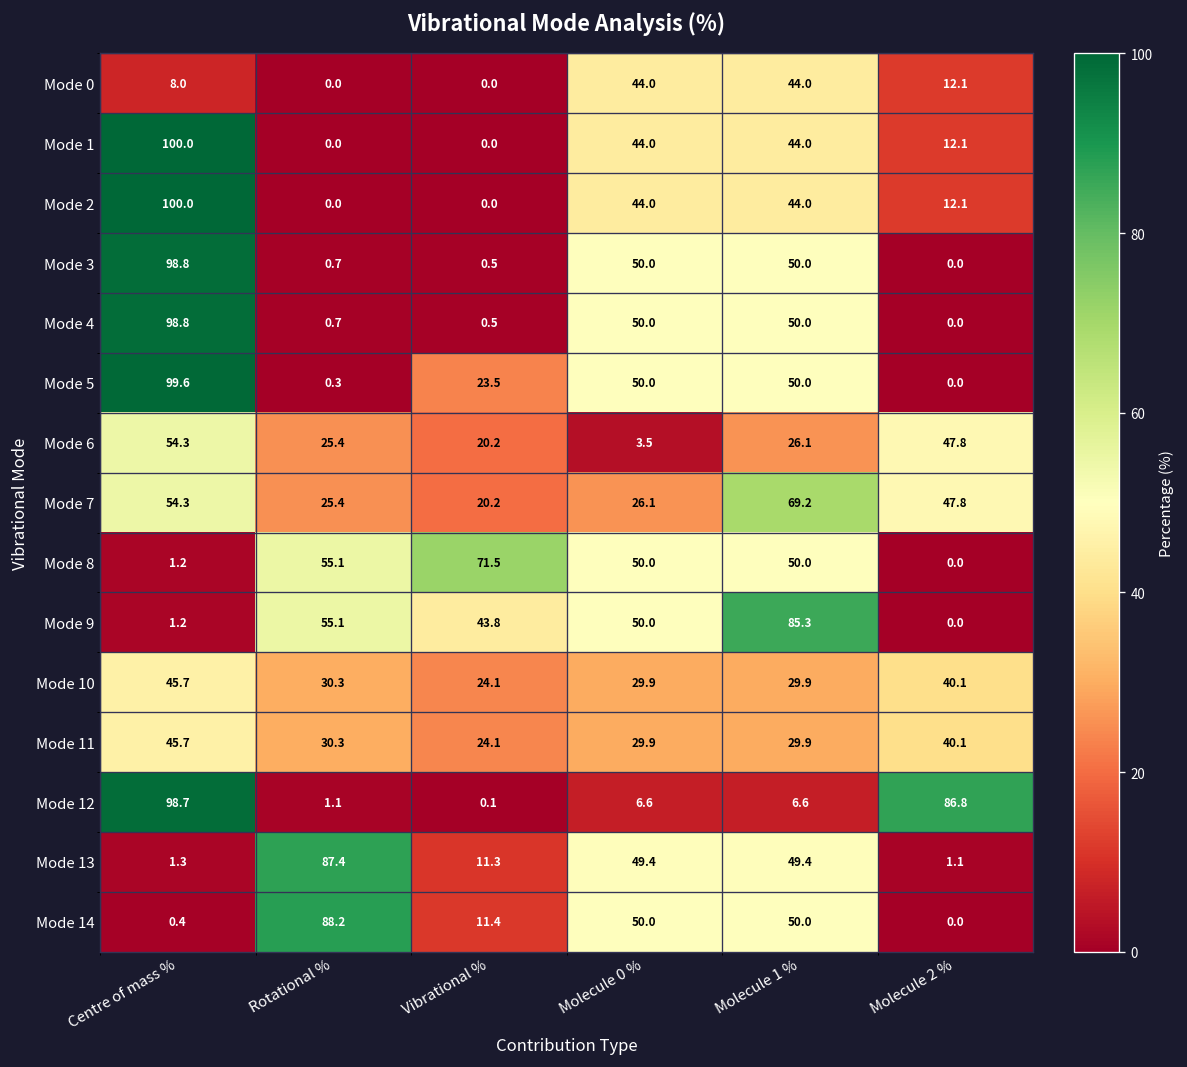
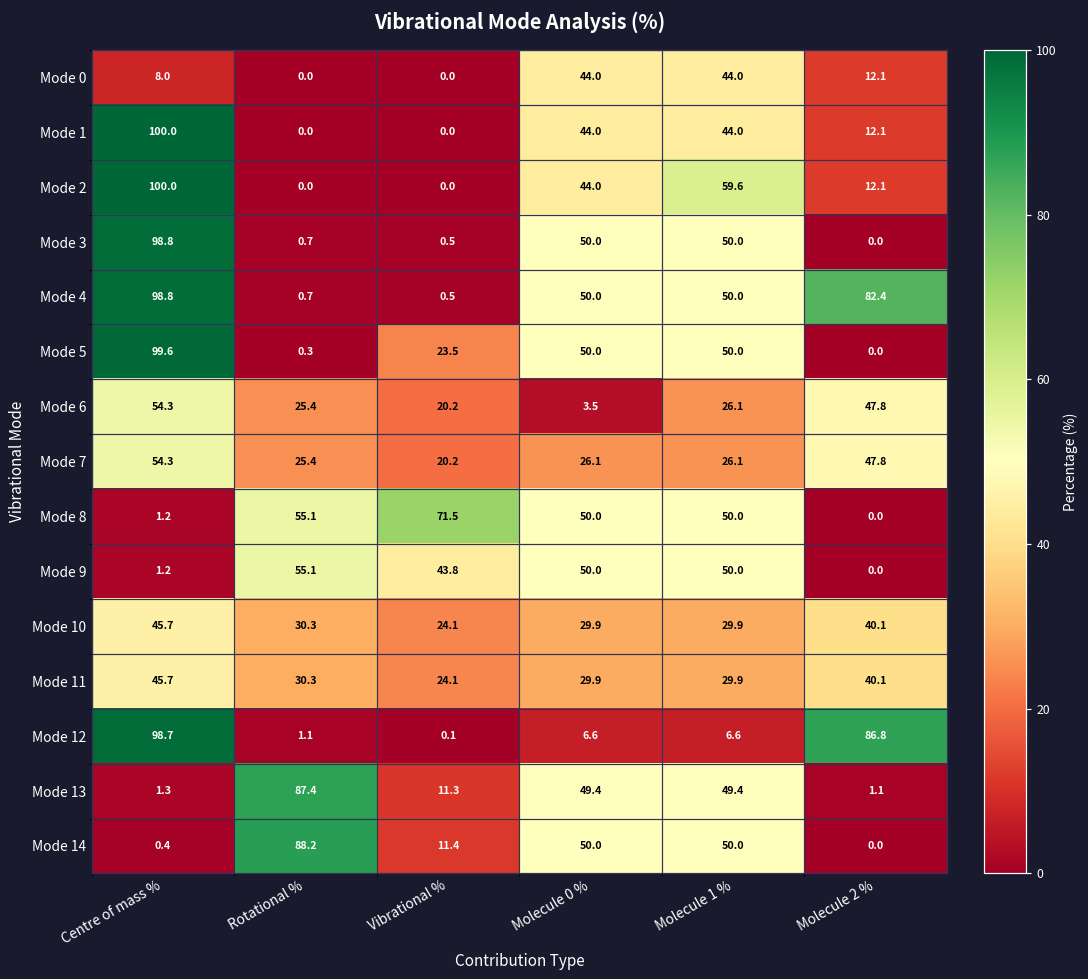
  {
    "Mode 0": {
      "Centre of mass %": 8.0,
      "Rotational %": 0.0,
      "Vibrational %": 0.0,
      "Molecule 0 %": 44.0,
      "Molecule 1 %": 44.0,
      "Molecule 2 %": 12.1
    },
    "Mode 1": {
      "Centre of mass %": 100.0,
      "Rotational %": 0.0,
      "Vibrational %": 0.0,
      "Molecule 0 %": 44.0,
      "Molecule 1 %": 44.0,
      "Molecule 2 %": 12.1
    },
    "Mode 2": {
      "Centre of mass %": 100.0,
      "Rotational %": 0.0,
      "Vibrational %": 0.0,
      "Molecule 0 %": 44.0,
-     "Molecule 1 %": 44.0,
+     "Molecule 1 %": 59.6,
      "Molecule 2 %": 12.1
    },
    "Mode 3": {
      "Centre of mass %": 98.8,
      "Rotational %": 0.7,
      "Vibrational %": 0.5,
      "Molecule 0 %": 50.0,
      "Molecule 1 %": 50.0,
      "Molecule 2 %": 0.0
    },
    "Mode 4": {
      "Centre of mass %": 98.8,
      "Rotational %": 0.7,
      "Vibrational %": 0.5,
      "Molecule 0 %": 50.0,
      "Molecule 1 %": 50.0,
-     "Molecule 2 %": 0.0
+     "Molecule 2 %": 82.4
    },
    "Mode 5": {
      "Centre of mass %": 99.6,
      "Rotational %": 0.3,
      "Vibrational %": 23.5,
      "Molecule 0 %": 50.0,
      "Molecule 1 %": 50.0,
      "Molecule 2 %": 0.0
    },
    "Mode 6": {
      "Centre of mass %": 54.3,
      "Rotational %": 25.4,
      "Vibrational %": 20.2,
      "Molecule 0 %": 3.5,
      "Molecule 1 %": 26.1,
      "Molecule 2 %": 47.8
    },
    "Mode 7": {
      "Centre of mass %": 54.3,
      "Rotational %": 25.4,
      "Vibrational %": 20.2,
      "Molecule 0 %": 26.1,
-     "Molecule 1 %": 69.2,
+     "Molecule 1 %": 26.1,
      "Molecule 2 %": 47.8
    },
    "Mode 8": {
      "Centre of mass %": 1.2,
      "Rotational %": 55.1,
      "Vibrational %": 71.5,
      "Molecule 0 %": 50.0,
      "Molecule 1 %": 50.0,
      "Molecule 2 %": 0.0
    },
    "Mode 9": {
      "Centre of mass %": 1.2,
      "Rotational %": 55.1,
      "Vibrational %": 43.8,
      "Molecule 0 %": 50.0,
-     "Molecule 1 %": 85.3,
+     "Molecule 1 %": 50.0,
      "Molecule 2 %": 0.0
    },
    "Mode 10": {
      "Centre of mass %": 45.7,
      "Rotational %": 30.3,
      "Vibrational %": 24.1,
      "Molecule 0 %": 29.9,
      "Molecule 1 %": 29.9,
      "Molecule 2 %": 40.1
    },
    "Mode 11": {
      "Centre of mass %": 45.7,
      "Rotational %": 30.3,
      "Vibrational %": 24.1,
      "Molecule 0 %": 29.9,
      "Molecule 1 %": 29.9,
      "Molecule 2 %": 40.1
    },
    "Mode 12": {
      "Centre of mass %": 98.7,
      "Rotational %": 1.1,
      "Vibrational %": 0.1,
      "Molecule 0 %": 6.6,
      "Molecule 1 %": 6.6,
      "Molecule 2 %": 86.8
    },
    "Mode 13": {
      "Centre of mass %": 1.3,
      "Rotational %": 87.4,
      "Vibrational %": 11.3,
      "Molecule 0 %": 49.4,
      "Molecule 1 %": 49.4,
      "Molecule 2 %": 1.1
    },
    "Mode 14": {
      "Centre of mass %": 0.4,
      "Rotational %": 88.2,
      "Vibrational %": 11.4,
      "Molecule 0 %": 50.0,
      "Molecule 1 %": 50.0,
      "Molecule 2 %": 0.0
    }
  }
